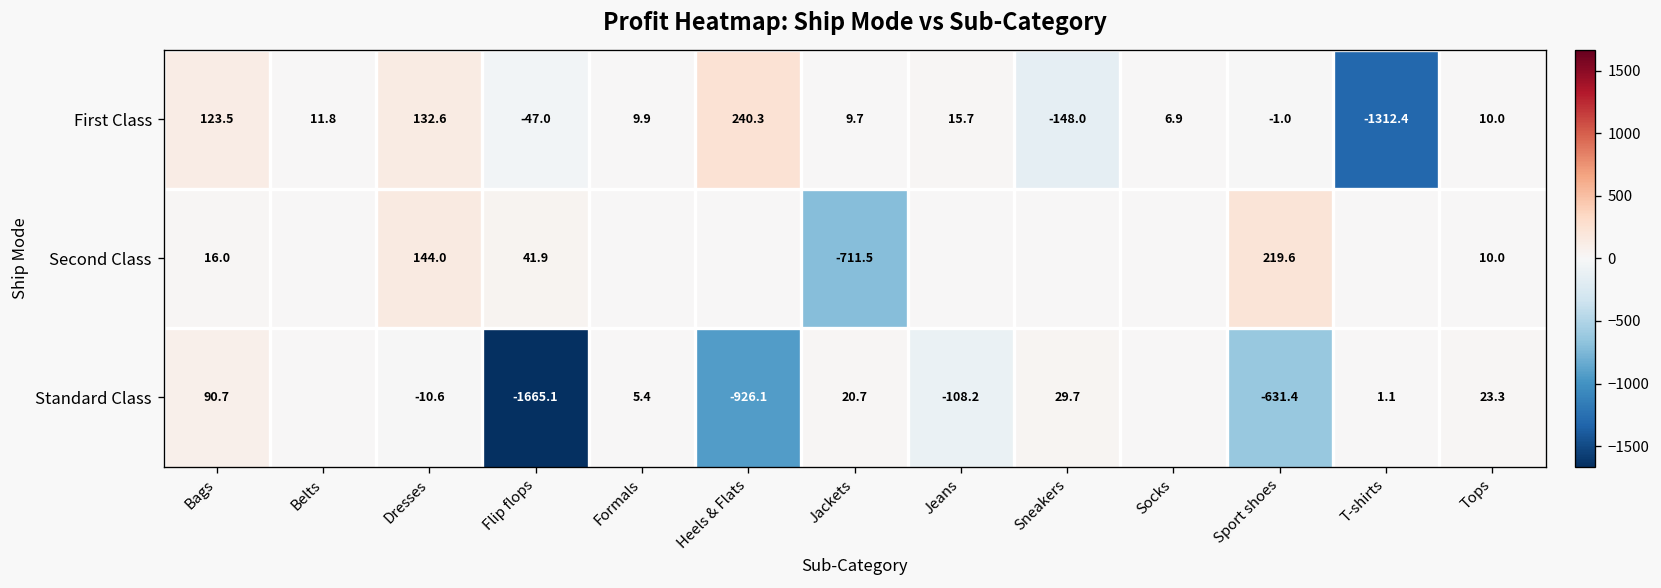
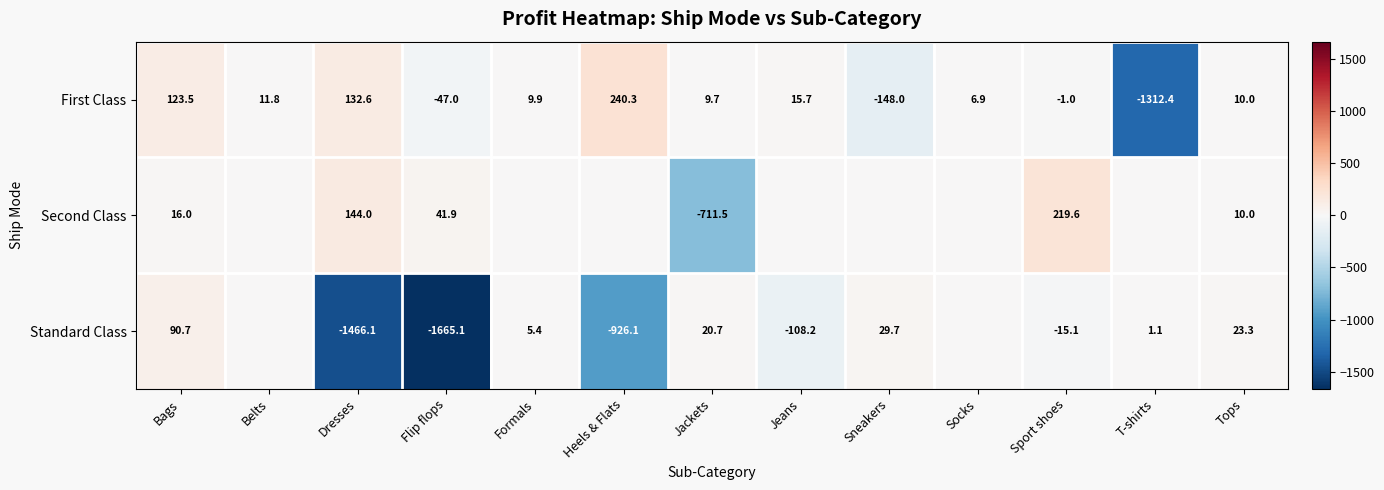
  {
    "First Class": {
      "Bags": 123.5,
      "Belts": 11.8,
      "Dresses": 132.6,
      "Flip flops": -47.0,
      "Formals": 9.9,
      "Heels & Flats": 240.3,
      "Jackets": 9.7,
      "Jeans": 15.7,
      "Sneakers": -148.0,
      "Socks": 6.9,
      "Sport shoes": -1.0,
      "T-shirts": -1312.4,
      "Tops": 10.0
    },
    "Second Class": {
      "Bags": 16.0,
      "Dresses": 144.0,
      "Flip flops": 41.9,
      "Jackets": -711.5,
      "Sport shoes": 219.6,
      "Tops": 10.0
    },
    "Standard Class": {
      "Bags": 90.7,
-     "Dresses": -10.6,
+     "Dresses": -1466.1,
      "Flip flops": -1665.1,
      "Formals": 5.4,
      "Heels & Flats": -926.1,
      "Jackets": 20.7,
      "Jeans": -108.2,
      "Sneakers": 29.7,
-     "Sport shoes": -631.4,
+     "Sport shoes": -15.1,
      "T-shirts": 1.1,
      "Tops": 23.3
    }
  }
